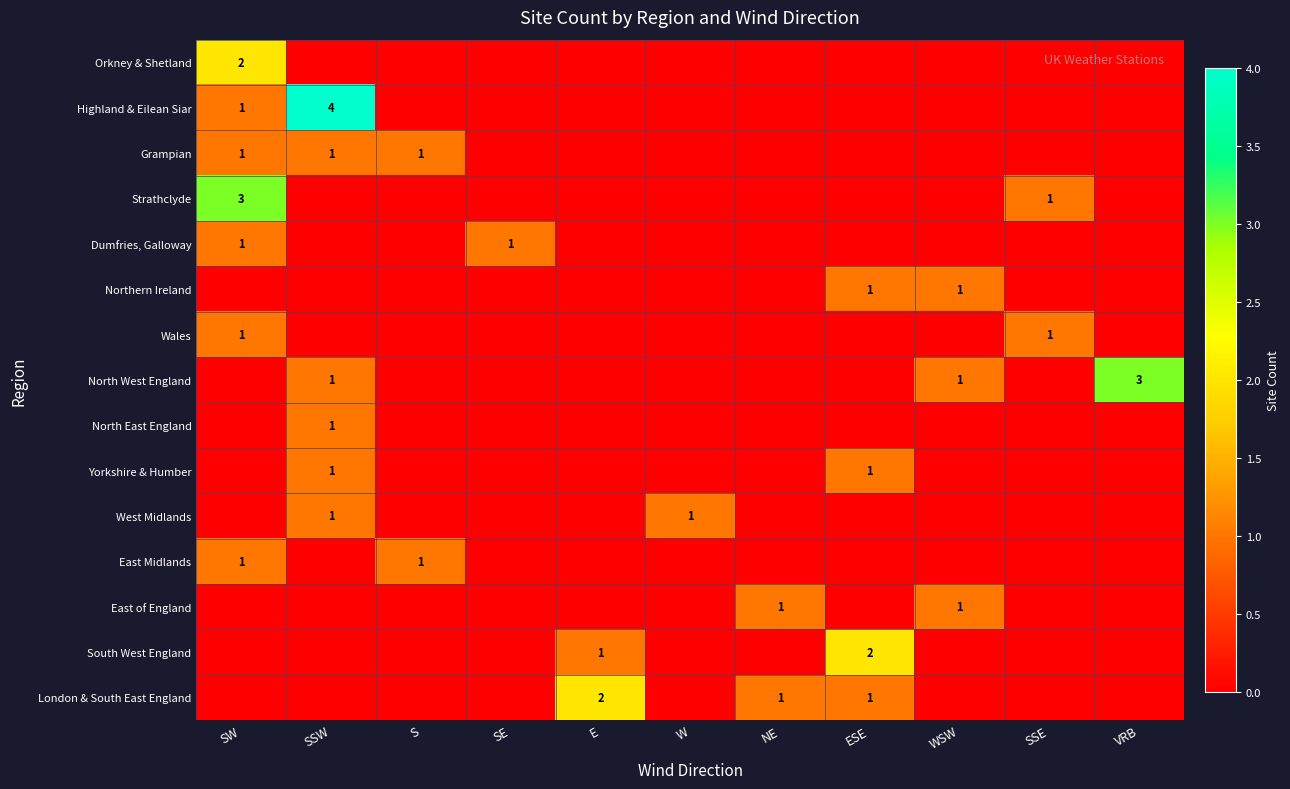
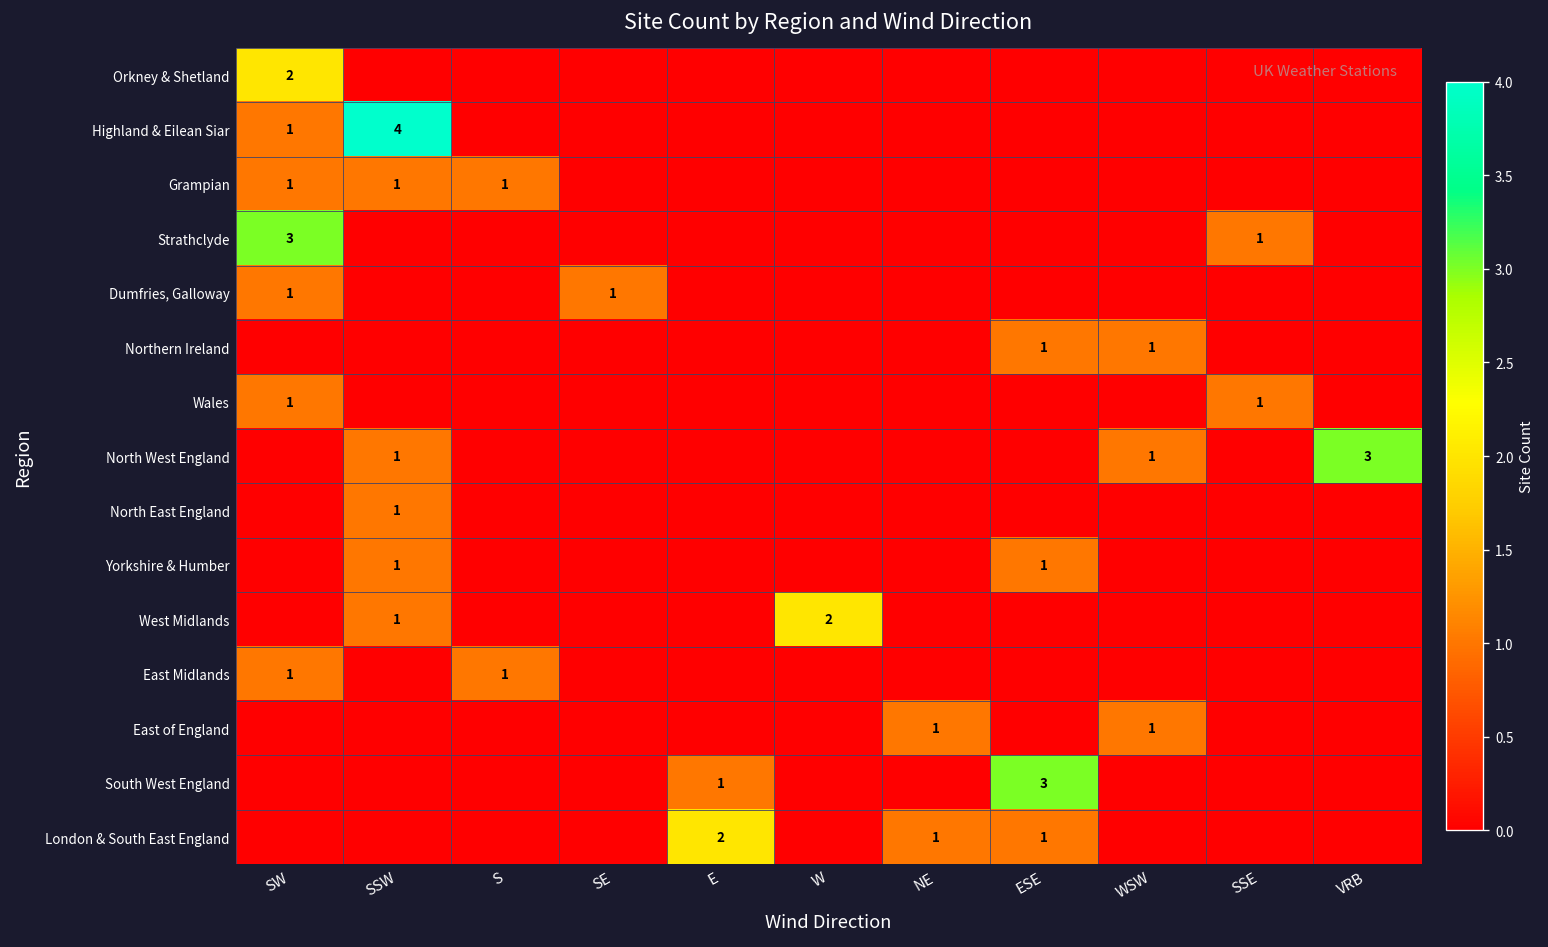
  {
    "Orkney & Shetland": {
      "SW": 2
    },
    "Highland & Eilean Siar": {
      "SW": 1,
      "SSW": 4
    },
    "Grampian": {
      "SW": 1,
      "SSW": 1,
      "S": 1
    },
    "Strathclyde": {
      "SW": 3,
      "SSE": 1
    },
    "Dumfries, Galloway": {
      "SW": 1,
      "SE": 1
    },
    "Northern Ireland": {
      "ESE": 1,
      "WSW": 1
    },
    "Wales": {
      "SW": 1,
      "SSE": 1
    },
    "North West England": {
      "SSW": 1,
      "WSW": 1,
      "VRB": 3
    },
    "North East England": {
      "SSW": 1
    },
    "Yorkshire & Humber": {
      "SSW": 1,
      "ESE": 1
    },
    "West Midlands": {
      "SSW": 1,
-     "W": 1
+     "W": 2
    },
    "East Midlands": {
      "SW": 1,
      "S": 1
    },
    "East of England": {
      "NE": 1,
      "WSW": 1
    },
    "South West England": {
      "E": 1,
-     "ESE": 2
+     "ESE": 3
    },
    "London & South East England": {
      "E": 2,
      "NE": 1,
      "ESE": 1
    }
  }
